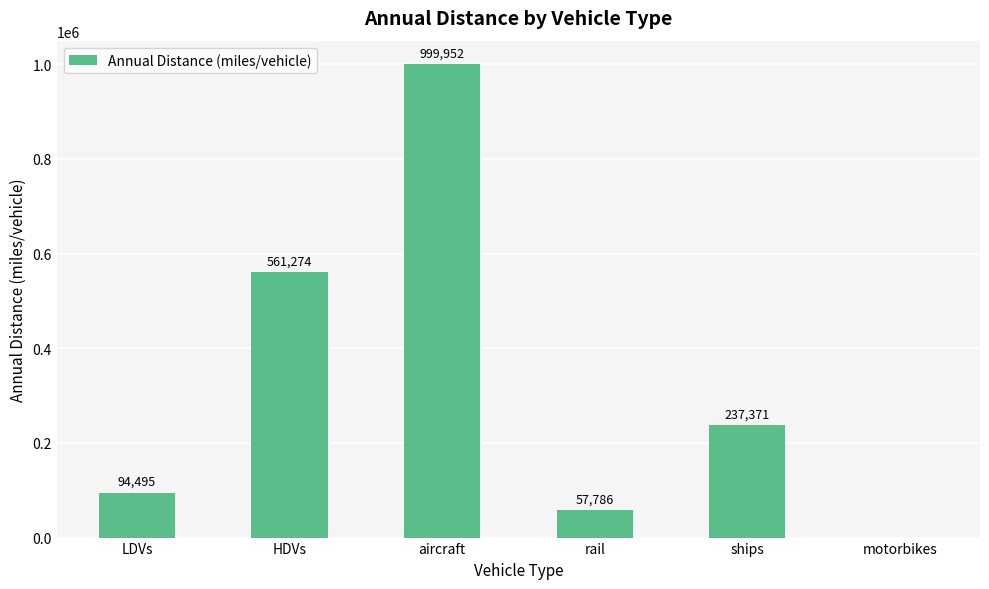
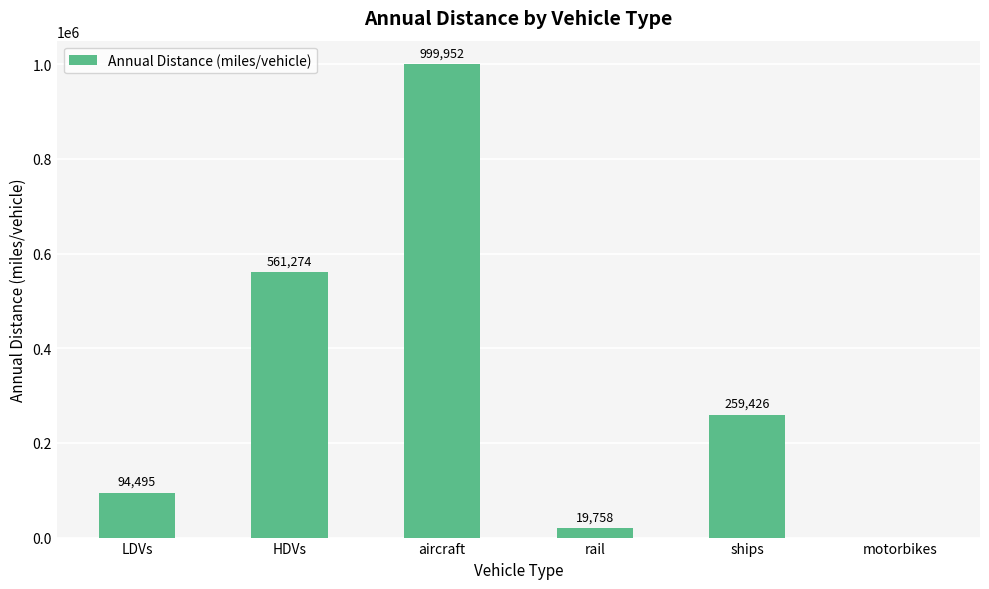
  {
    "LDVs": "94,495",
    "HDVs": "561,274",
    "aircraft": "999,952",
-   "rail": "57,786",
-   "ships": "237,371"
+   "rail": "19,758",
+   "ships": "259,426"
  }
